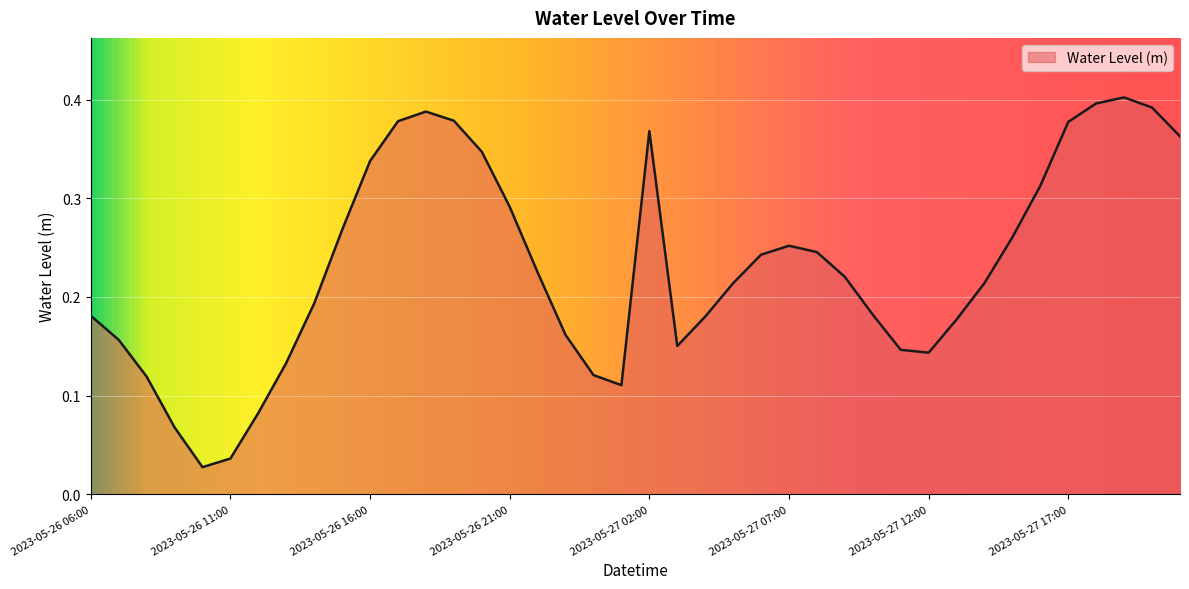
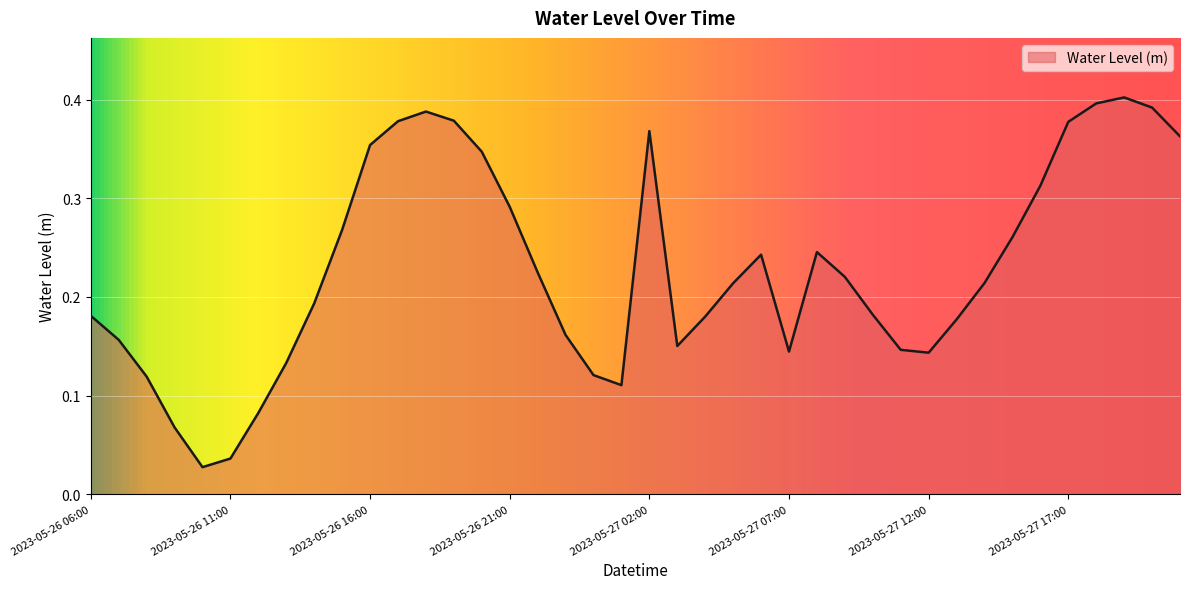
  {
    "2023-05-26 06:00": 0.18,
    "2023-05-26 11:00": 0.04,
-   "2023-05-26 16:00": 0.34,
+   "2023-05-26 16:00": 0.35,
    "2023-05-26 21:00": 0.29,
    "2023-05-27 02:00": 0.37,
-   "2023-05-27 07:00": 0.25,
+   "2023-05-27 07:00": 0.14,
    "2023-05-27 12:00": 0.14,
    "2023-05-27 17:00": 0.38
  }
